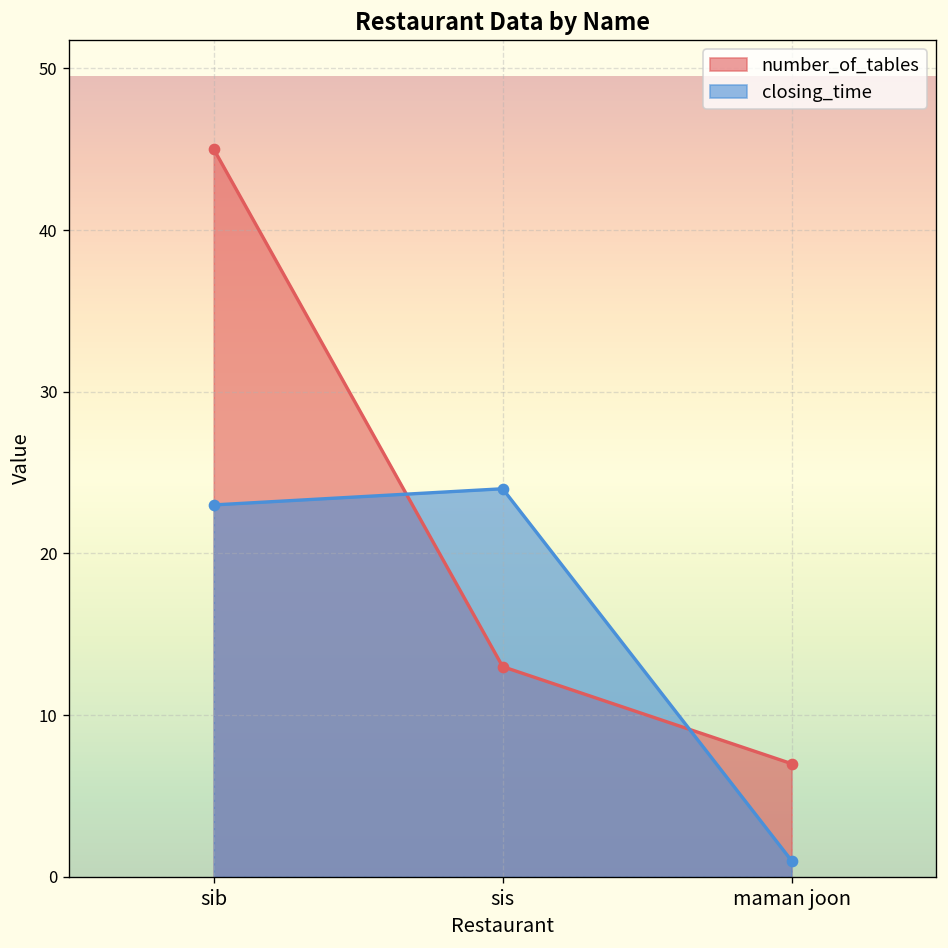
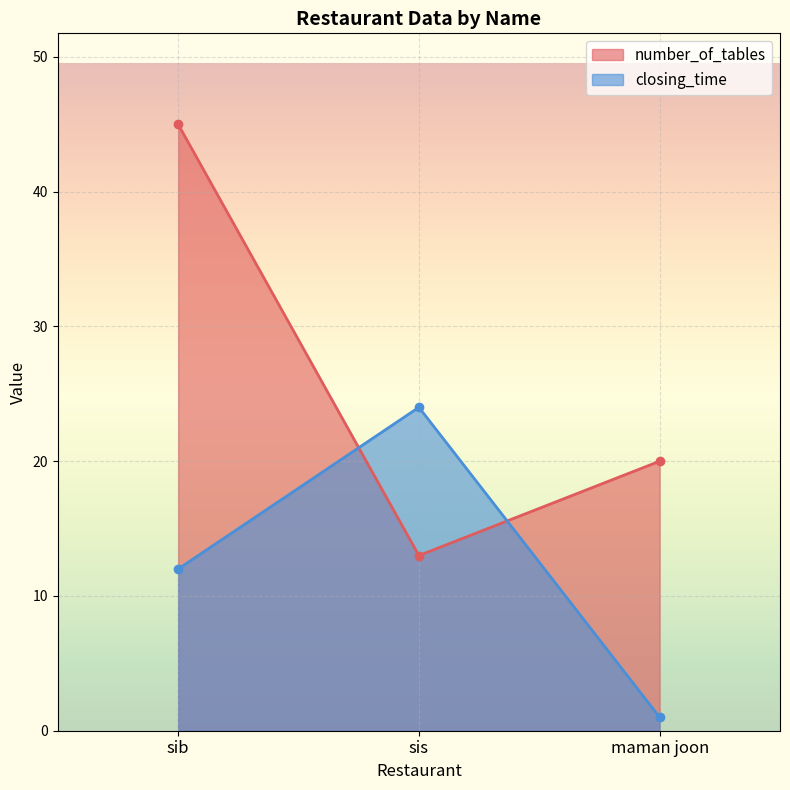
  {
    "number_of_tables": {
      "sib": 45,
      "sis": 13,
-     "maman joon": 7
+     "maman joon": 20
    },
    "closing_time": {
-     "sib": 23,
+     "sib": 12,
      "sis": 24,
      "maman joon": 1
    }
  }
